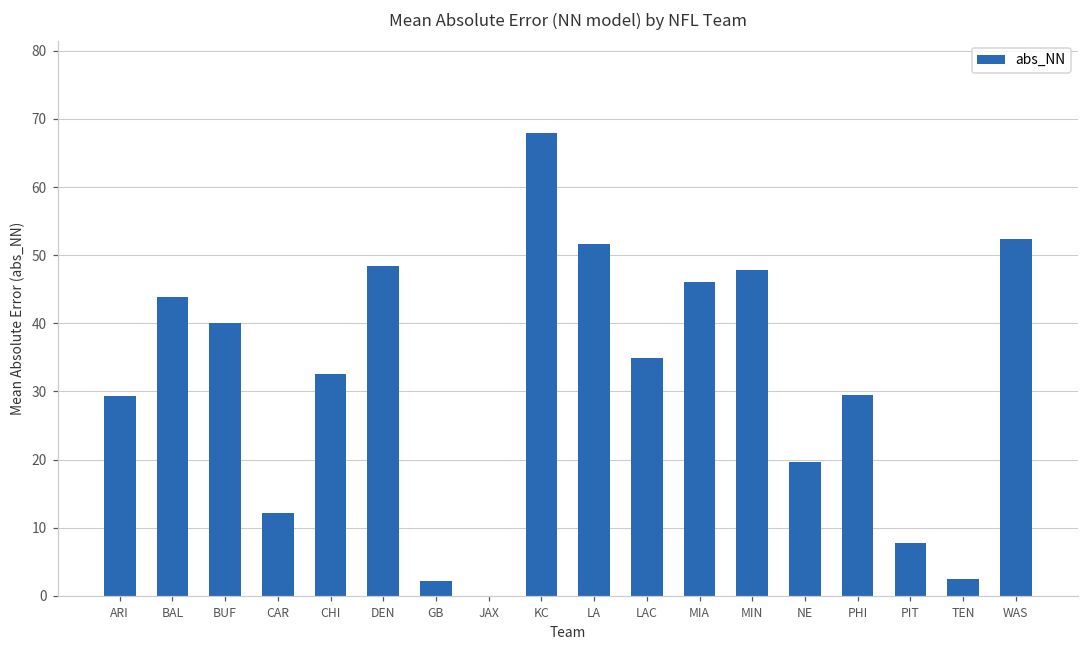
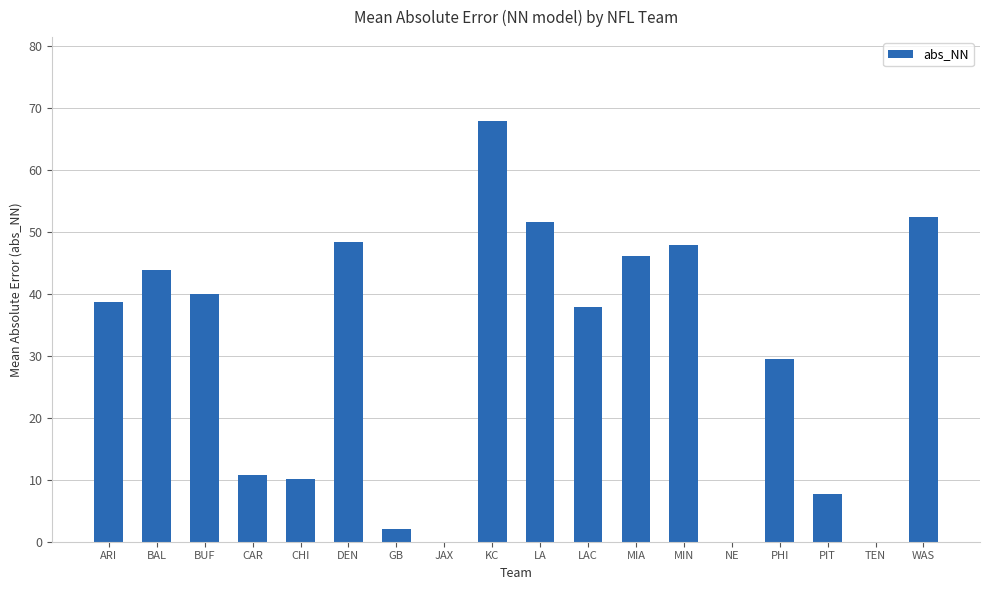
  {
-   "ARI": 29,
+   "ARI": 39,
    "BAL": 44,
    "BUF": 40,
-   "CAR": 12,
-   "CHI": 33,
+   "CAR": 11,
+   "CHI": 10,
    "DEN": 48,
    "GB": 2,
    "JAX": 0,
    "KC": 68,
    "LA": 52,
-   "LAC": 35,
+   "LAC": 38,
    "MIA": 46,
    "MIN": 48,
-   "NE": 20,
+   "NE": 0,
    "PHI": 30,
    "PIT": 8,
-   "TEN": 3,
+   "TEN": 0,
    "WAS": 52
  }
